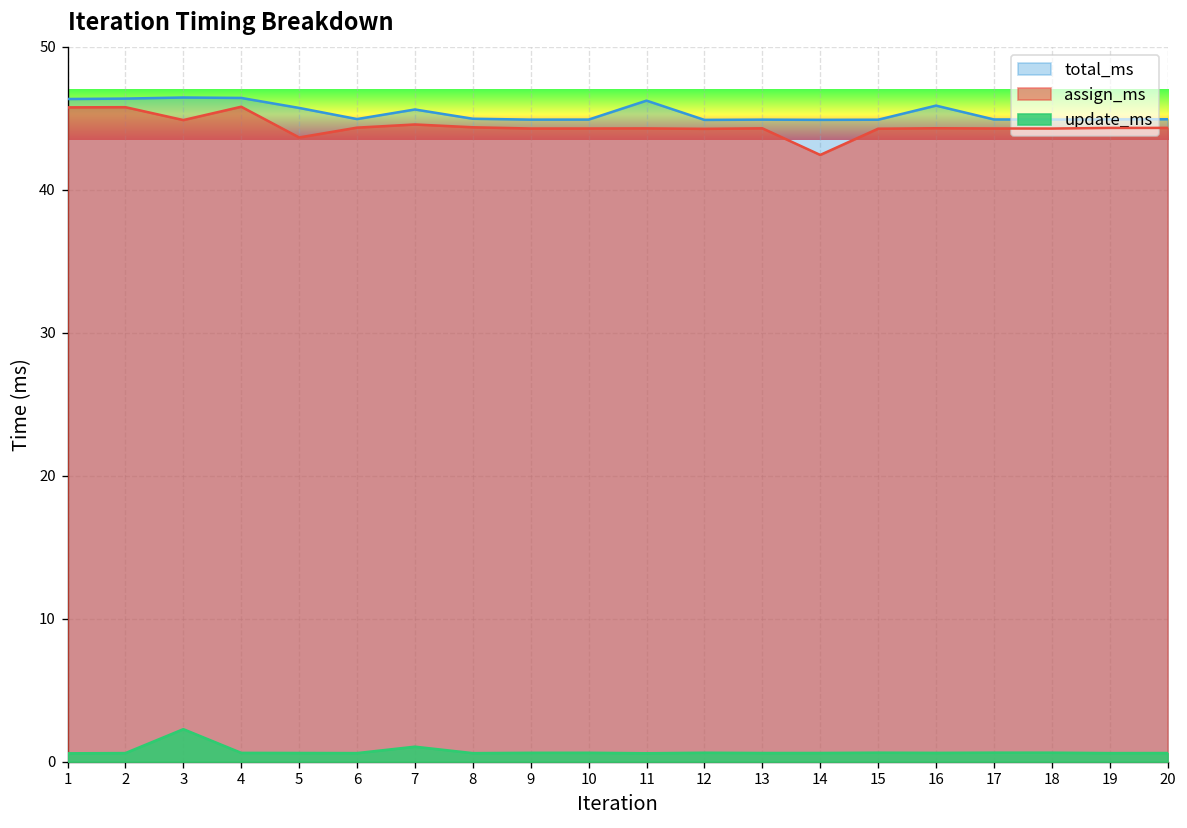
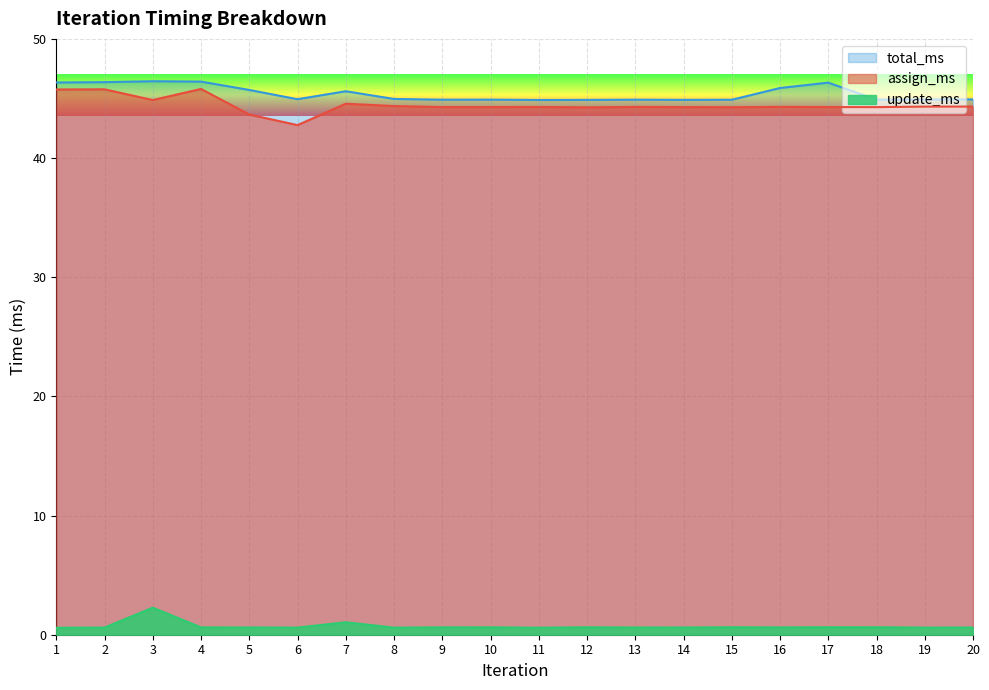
  {
    "total_ms": {
      "1": 46.3,
      "2": 46.4,
      "3": 46.4,
      "4": 46.4,
      "5": 45.7,
      "6": 44.9,
      "7": 45.6,
      "8": 45.0,
      "9": 44.9,
      "10": 44.9,
-     "11": 46.2,
+     "11": 44.9,
      "12": 44.9,
      "13": 44.9,
      "14": 44.9,
      "15": 44.9,
      "16": 45.9,
-     "17": 44.9,
+     "17": 46.3,
      "20": 44.9
    },
    "assign_ms": {
      "1": 45.8,
      "2": 45.8,
      "3": 44.9,
      "4": 45.8,
      "5": 43.7,
-     "6": 44.3,
+     "6": 42.8,
      "7": 44.6,
      "8": 44.4,
      "9": 44.3,
      "10": 44.3,
      "11": 44.3,
      "12": 44.3,
      "13": 44.3,
-     "14": 42.4,
+     "14": 44.3,
      "15": 44.3,
      "16": 44.3,
      "17": 44.3,
      "20": 44.3
    },
    "update_ms": {
      "1": 0.6,
      "2": 0.6,
      "3": 2.3,
      "4": 0.6,
      "5": 0.6,
      "6": 0.6,
      "7": 1.0,
      "8": 0.6,
      "9": 0.6,
      "10": 0.6,
      "11": 0.6,
      "12": 0.6,
      "13": 0.6,
      "14": 0.6,
      "15": 0.6,
      "16": 0.6,
      "17": 0.6,
      "18": 0.6,
      "19": 0.6,
      "20": 0.6
    }
  }
